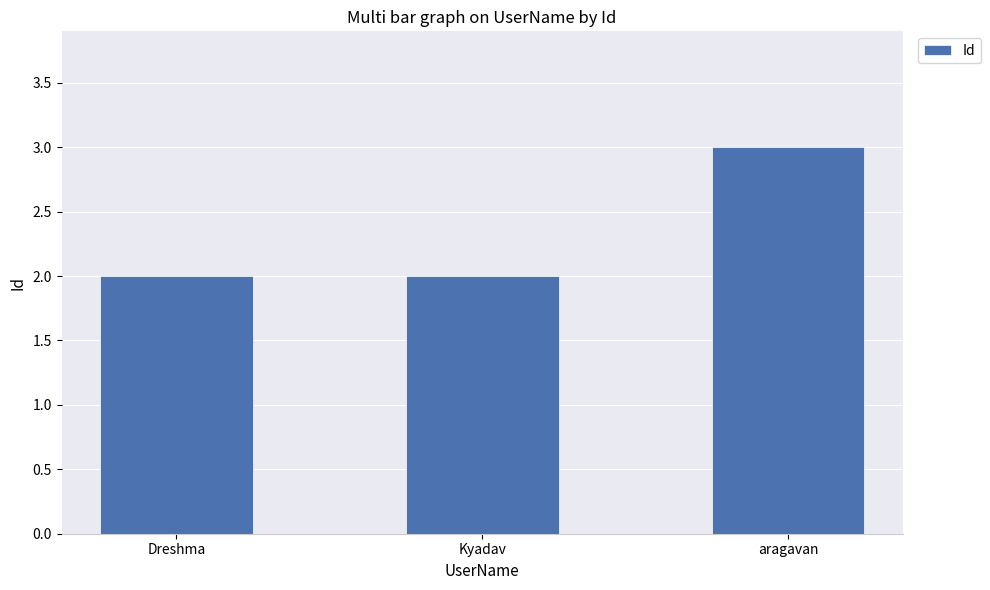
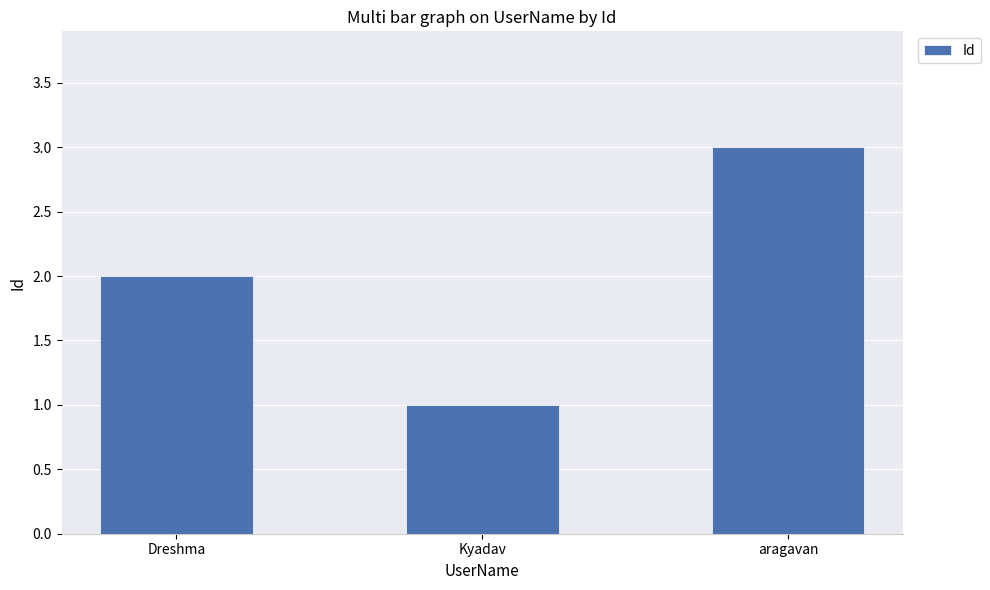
  {
    "Dreshma": 2,
-   "Kyadav": 2,
+   "Kyadav": 1,
    "aragavan": 3
  }
